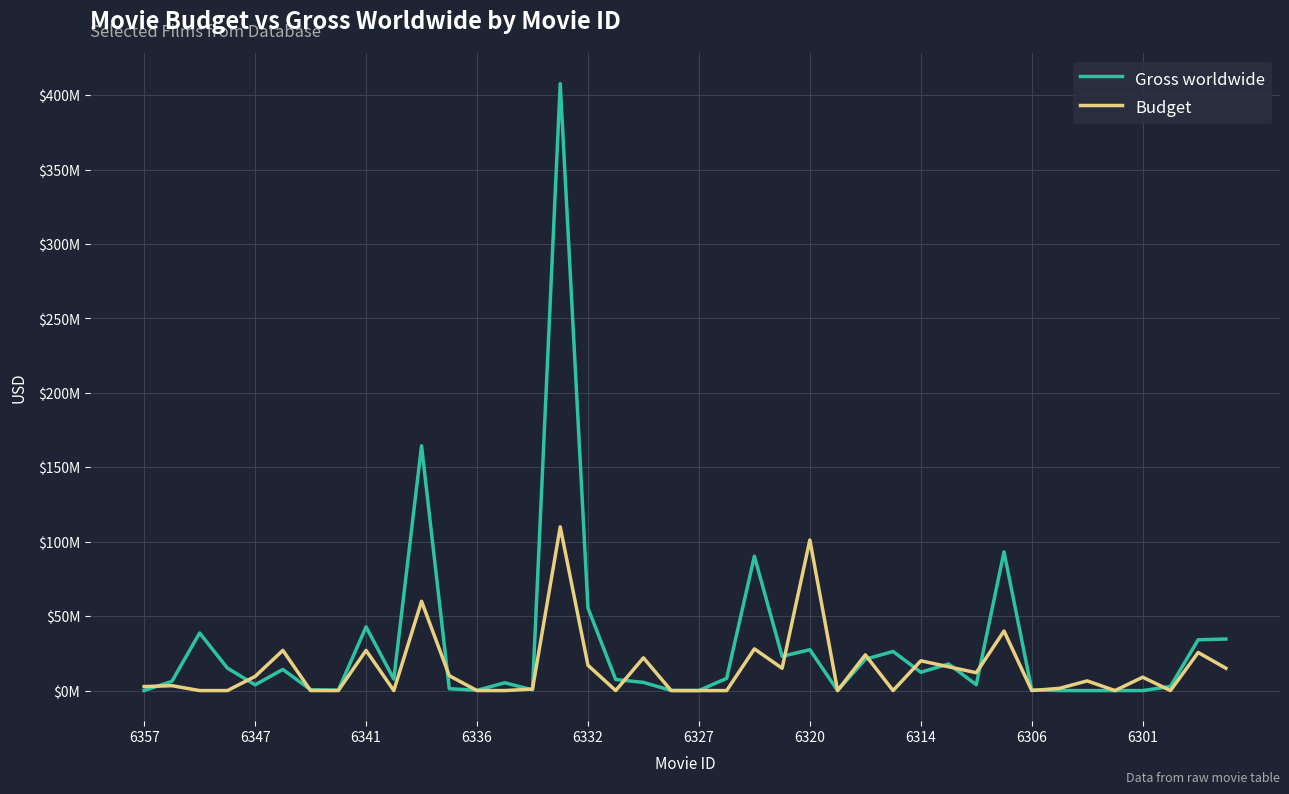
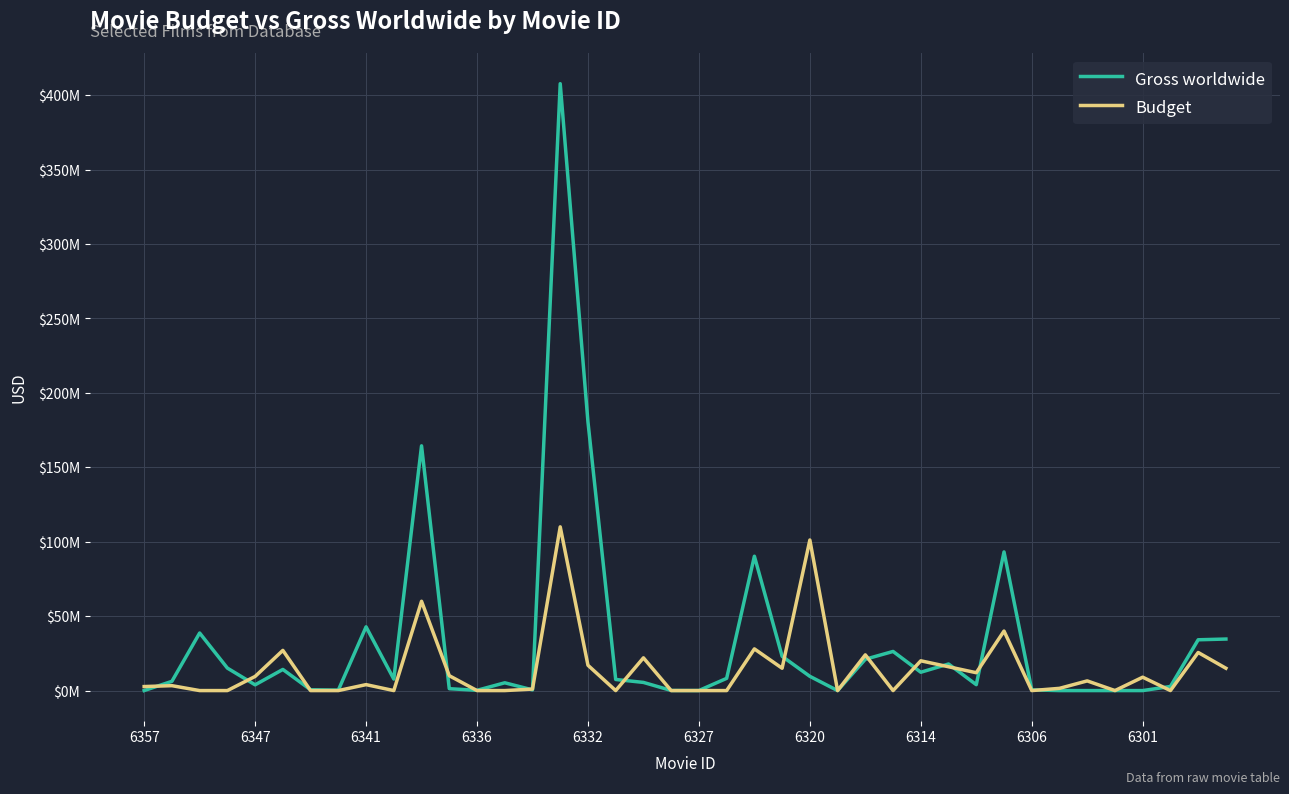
  {
    "Gross worldwide": {
      "6357": "$0",
      "6347": "$4000000",
      "6341": "$43000000",
-     "6332": "$56000000",
-     "6320": "$27000000",
+     "6332": "$180000000",
+     "6320": "$10000000",
      "6314": "$12000000",
      "6301": "$0"
    },
    "Budget": {
      "6357": "$3000000",
      "6347": "$10000000",
-     "6341": "$27000000",
+     "6341": "$4000000",
      "6332": "$17000000",
      "6320": "$101000000",
      "6314": "$20000000",
      "6301": "$9000000"
    }
  }
